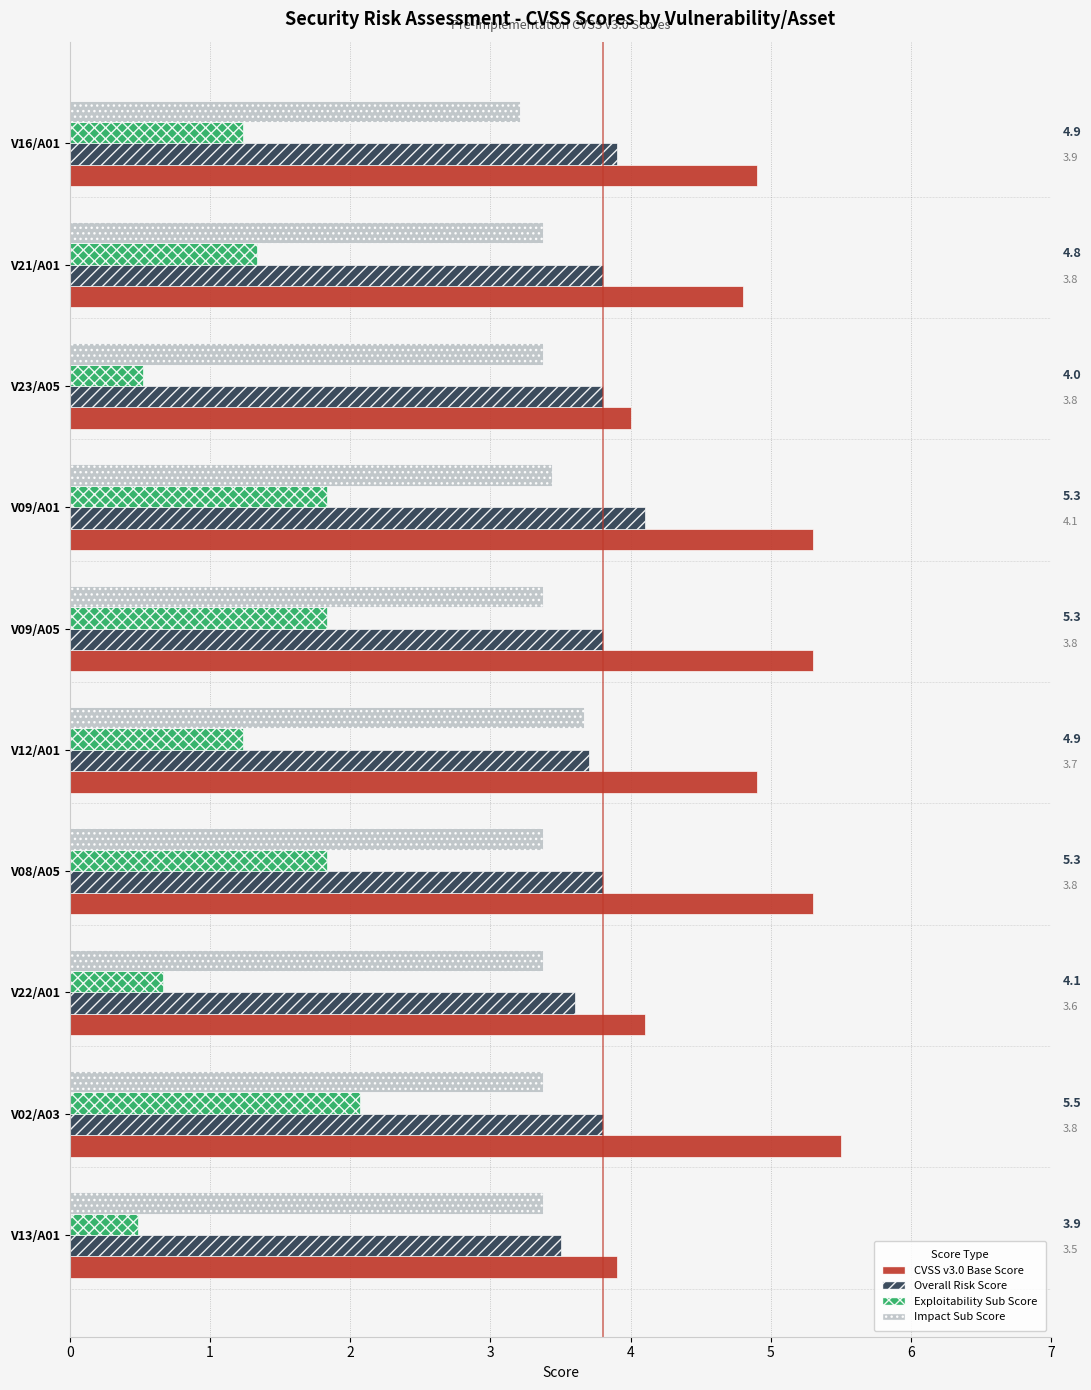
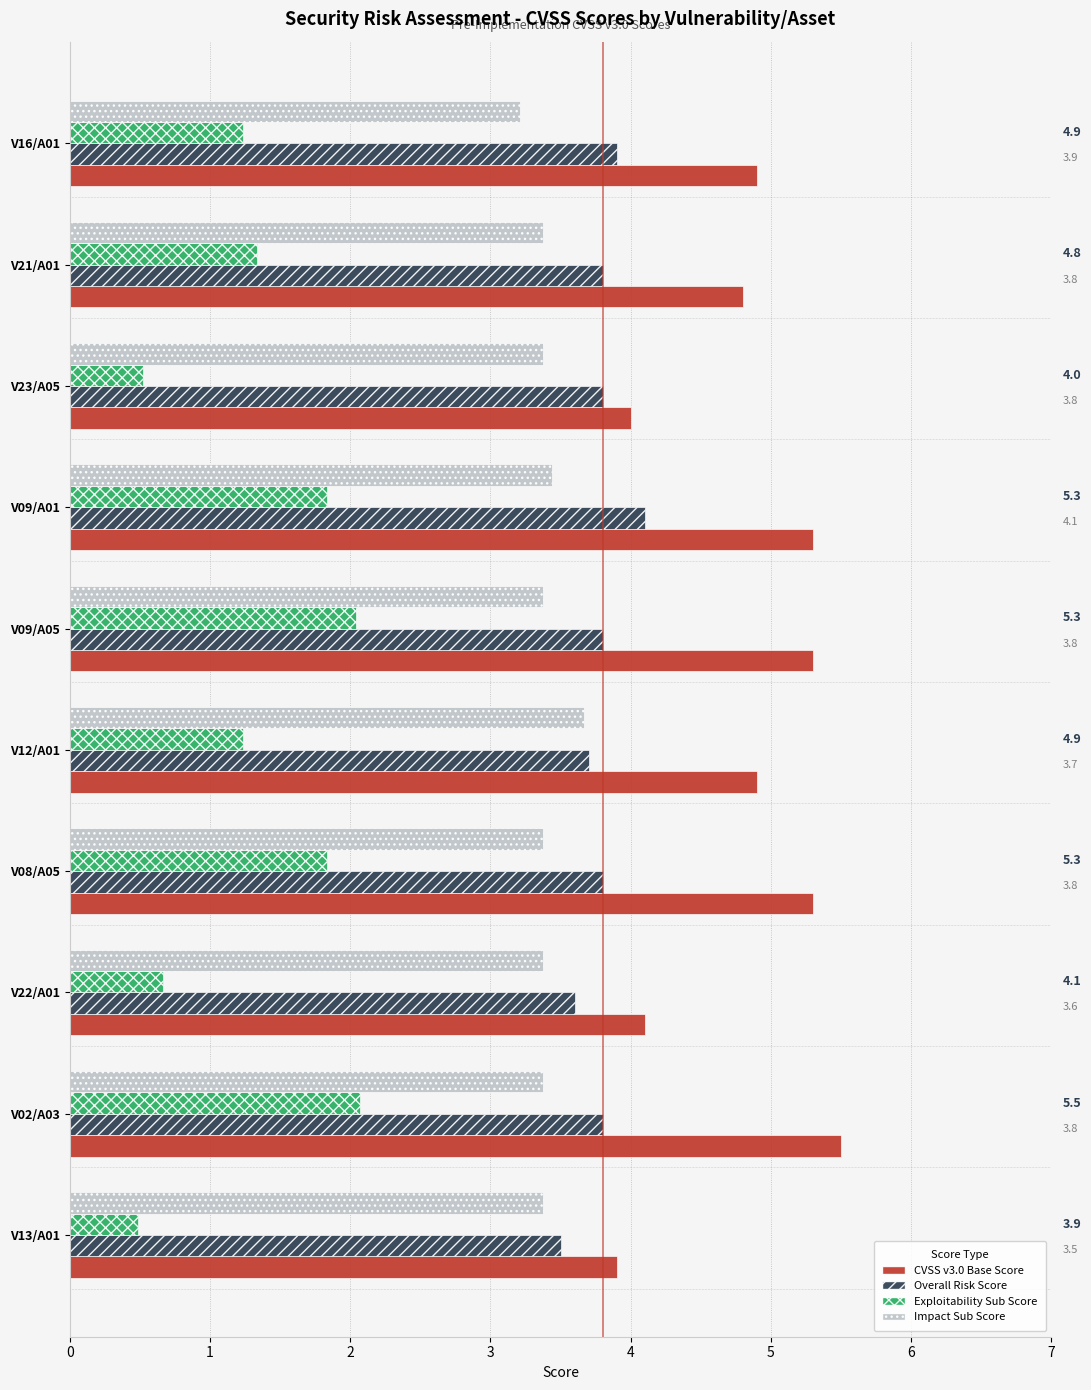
  {
    "CVSS v3.0 Base Score": {
      "V16/A01": 4.90,
      "V21/A01": 4.80,
      "V23/A05": 4.00,
      "V09/A01": 5.30,
      "V09/A05": 5.30,
      "V12/A01": 4.90,
      "V08/A05": 5.30,
      "V22/A01": 4.10,
      "V02/A03": 5.50,
      "V13/A01": 3.90
    },
    "Overall Risk Score": {
      "V16/A01": 3.90,
      "V21/A01": 3.80,
      "V23/A05": 3.80,
      "V09/A01": 4.10,
      "V09/A05": 3.80,
      "V12/A01": 3.70,
      "V08/A05": 3.80,
      "V22/A01": 3.60,
      "V02/A03": 3.80,
      "V13/A01": 3.50
    },
    "Exploitability Sub Score": {
      "V16/A01": 1.24,
      "V21/A01": 1.34,
      "V23/A05": 0.52,
      "V09/A01": 1.84,
-     "V09/A05": 1.84,
+     "V09/A05": 2.04,
      "V12/A01": 1.24,
      "V08/A05": 1.84,
      "V22/A01": 0.67,
      "V02/A03": 2.07,
      "V13/A01": 0.49
    },
    "Impact Sub Score": {
      "V16/A01": 3.21,
      "V21/A01": 3.37,
      "V23/A05": 3.37,
      "V09/A01": 3.44,
      "V09/A05": 3.37,
      "V12/A01": 3.67,
      "V08/A05": 3.37,
      "V22/A01": 3.37,
      "V02/A03": 3.37,
      "V13/A01": 3.37
    }
  }
